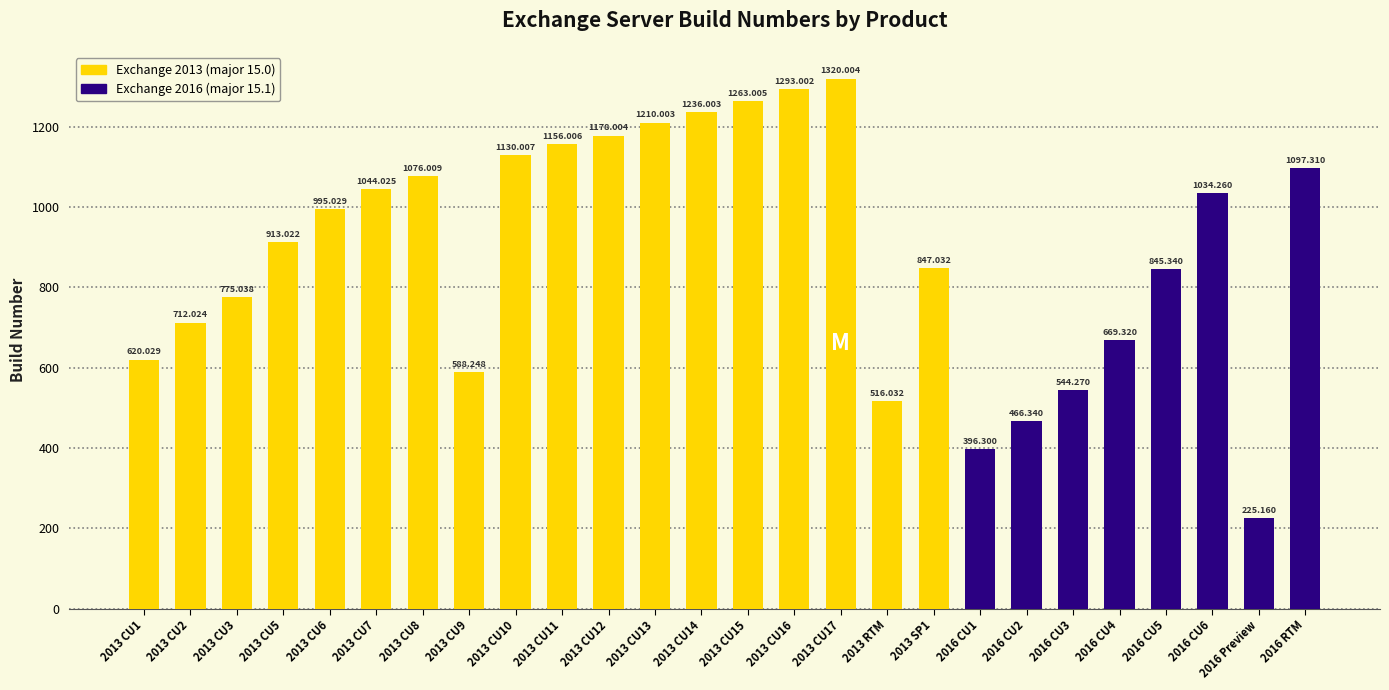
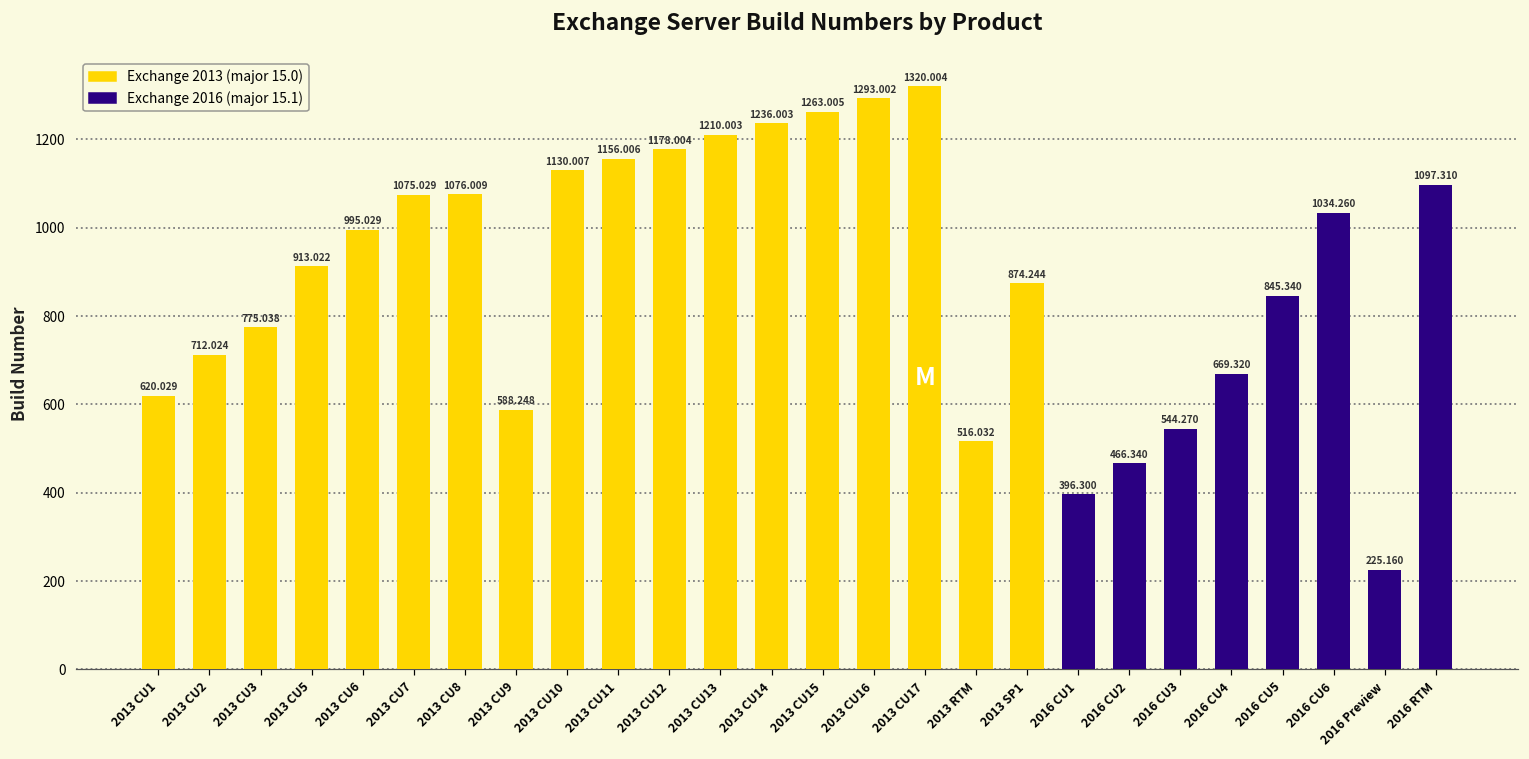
  {
    "2013 CU1": 620.029,
    "2013 CU2": 712.024,
    "2013 CU3": 775.038,
    "2013 CU5": 913.022,
    "2013 CU6": 995.029,
-   "2013 CU7": 1044.025,
+   "2013 CU7": 1075.029,
    "2013 CU8": 1076.009,
    "2013 CU9": 588.248,
    "2013 CU10": 1130.007,
    "2013 CU11": 1156.006,
    "2013 CU12": 1178.004,
    "2013 CU13": 1210.003,
    "2013 CU14": 1236.003,
    "2013 CU15": 1263.005,
    "2013 CU16": 1293.002,
    "2013 CU17": 1320.004,
    "2013 RTM": 516.032,
-   "2013 SP1": 847.032,
+   "2013 SP1": 874.244,
    "2016 CU1": 396.300,
    "2016 CU2": 466.340,
    "2016 CU3": 544.270,
    "2016 CU4": 669.320,
    "2016 CU5": 845.340,
    "2016 CU6": 1034.260,
    "2016 Preview": 225.160,
    "2016 RTM": 1097.310
  }
